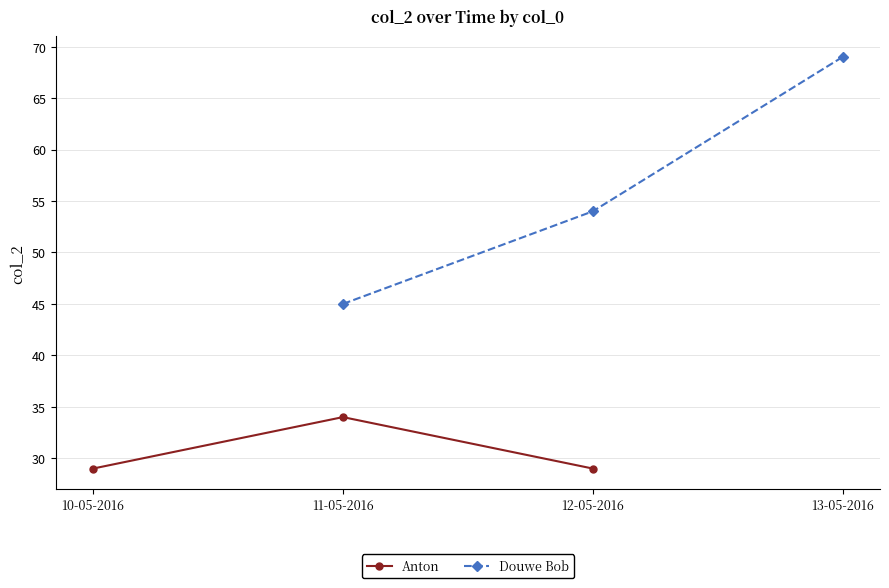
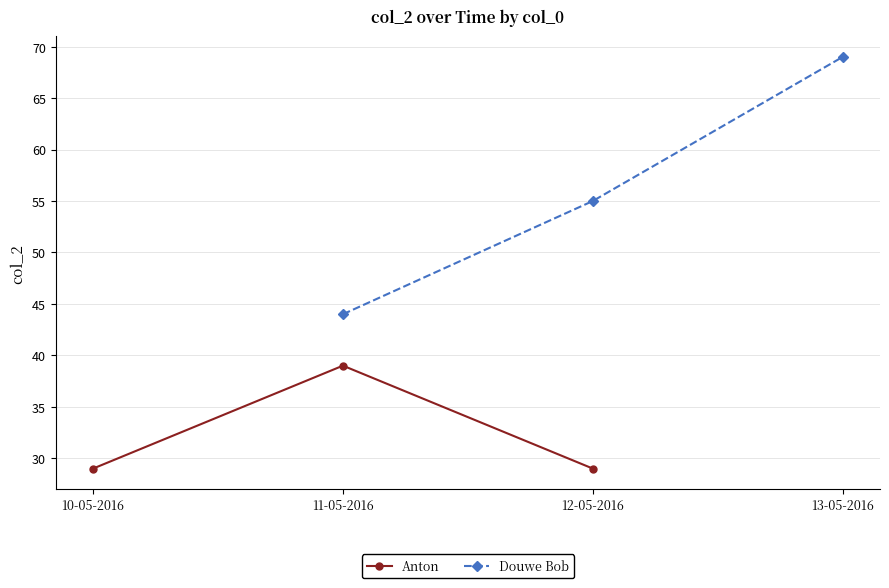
  {
    "Anton": {
      "10-05-2016": 29,
-     "11-05-2016": 34,
+     "11-05-2016": 39,
      "12-05-2016": 29
    },
    "Douwe Bob": {
-     "11-05-2016": 45,
-     "12-05-2016": 54,
+     "11-05-2016": 44,
+     "12-05-2016": 55,
      "13-05-2016": 69
    }
  }
